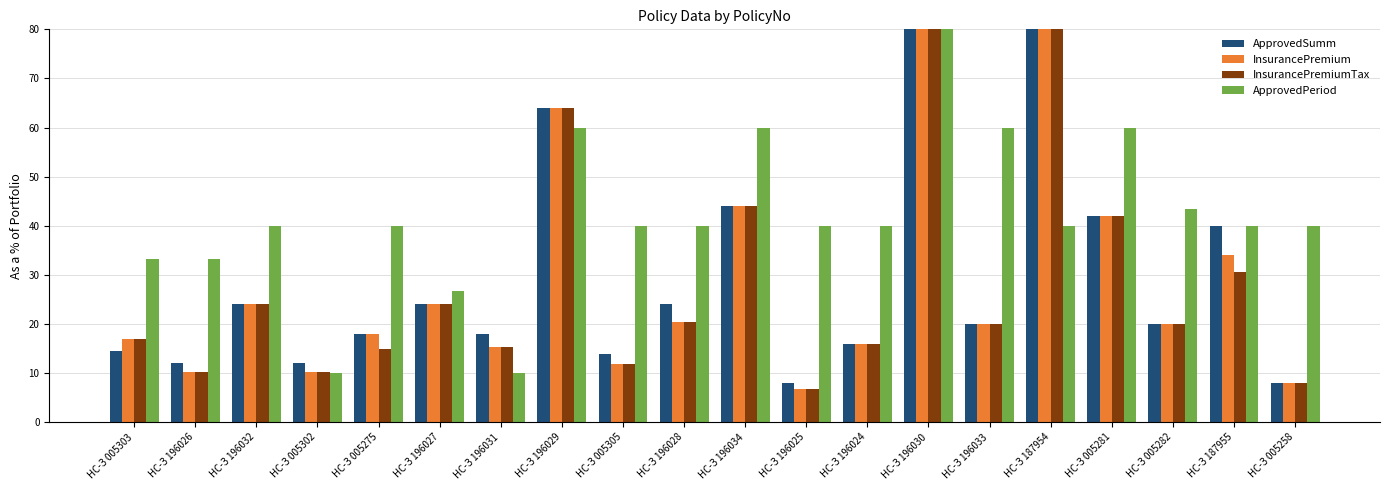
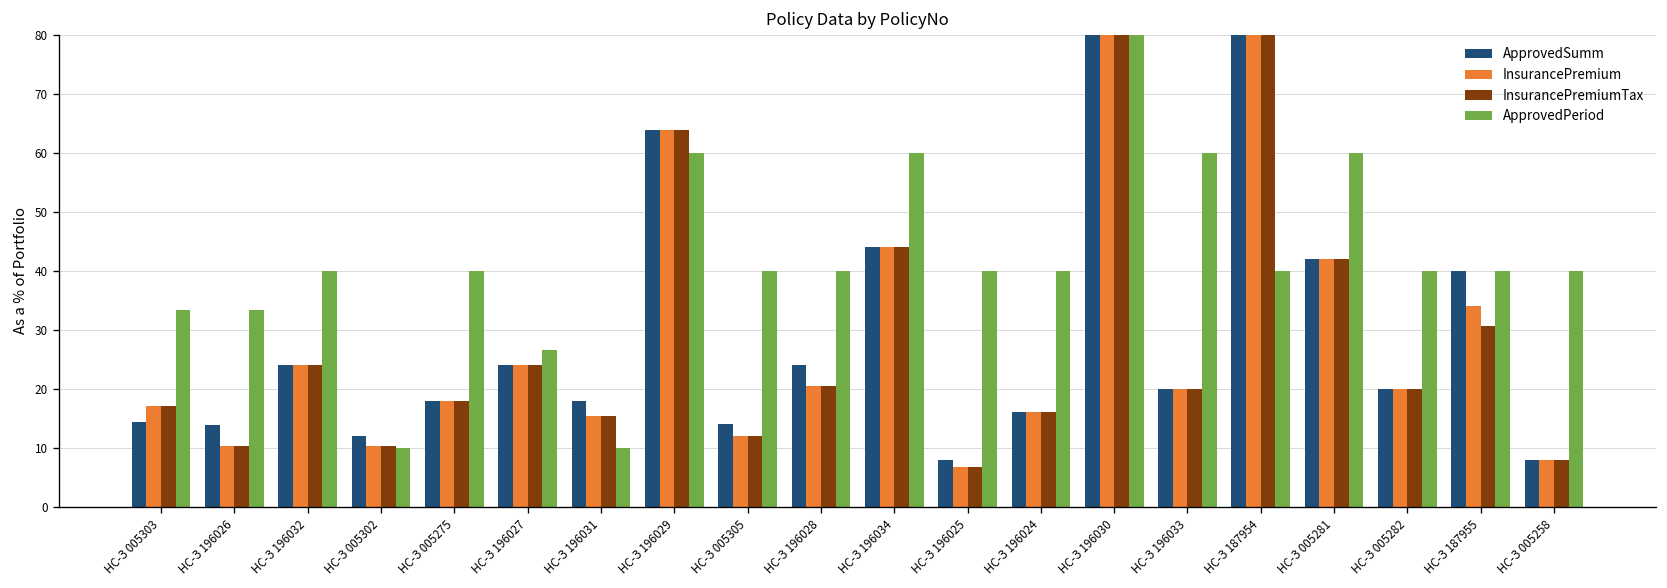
  {
    "ApprovedSumm": {
      "НС-З 005303": 14,
-     "НС-З 196026": 12,
+     "НС-З 196026": 14,
      "НС-З 196032": 24,
      "НС-З 005302": 12,
      "НС-З 005275": 18,
      "НС-З 196027": 24,
      "НС-З 196031": 18,
      "НС-З 196029": 64,
      "НС-З 005305": 14,
      "НС-З 196028": 24,
      "НС-З 196034": 44,
      "НС-З 196025": 8,
      "НС-З 196024": 16,
      "НС-З 196030": 80,
      "НС-З 196033": 20,
      "НС-З 187954": 80,
      "НС-З 005281": 42,
      "НС-З 005282": 20,
      "НС-З 187955": 40,
      "НС-З 005258": 8
    },
    "InsurancePremium": {
      "НС-З 005303": 17,
      "НС-З 196026": 10,
      "НС-З 196032": 24,
      "НС-З 005302": 10,
      "НС-З 005275": 18,
      "НС-З 196027": 24,
      "НС-З 196031": 15,
      "НС-З 196029": 64,
      "НС-З 005305": 12,
      "НС-З 196028": 20,
      "НС-З 196034": 44,
      "НС-З 196025": 7,
      "НС-З 196024": 16,
      "НС-З 196030": 80,
      "НС-З 196033": 20,
      "НС-З 187954": 80,
      "НС-З 005281": 42,
      "НС-З 005282": 20,
      "НС-З 187955": 34,
      "НС-З 005258": 8
    },
    "InsurancePremiumTax": {
      "НС-З 005303": 17,
      "НС-З 196026": 10,
      "НС-З 196032": 24,
      "НС-З 005302": 10,
-     "НС-З 005275": 15,
+     "НС-З 005275": 18,
      "НС-З 196027": 24,
      "НС-З 196031": 15,
      "НС-З 196029": 64,
      "НС-З 005305": 12,
      "НС-З 196028": 20,
      "НС-З 196034": 44,
      "НС-З 196025": 7,
      "НС-З 196024": 16,
      "НС-З 196030": 80,
      "НС-З 196033": 20,
      "НС-З 187954": 80,
      "НС-З 005281": 42,
      "НС-З 005282": 20,
      "НС-З 187955": 31,
      "НС-З 005258": 8
    },
    "ApprovedPeriod": {
      "НС-З 005303": 33,
      "НС-З 196026": 33,
      "НС-З 196032": 40,
      "НС-З 005302": 10,
      "НС-З 005275": 40,
      "НС-З 196027": 27,
      "НС-З 196031": 10,
      "НС-З 196029": 60,
      "НС-З 005305": 40,
      "НС-З 196028": 40,
      "НС-З 196034": 60,
      "НС-З 196025": 40,
      "НС-З 196024": 40,
      "НС-З 196030": 80,
      "НС-З 196033": 60,
      "НС-З 187954": 40,
      "НС-З 005281": 60,
-     "НС-З 005282": 43,
+     "НС-З 005282": 40,
      "НС-З 187955": 40,
      "НС-З 005258": 40
    }
  }
